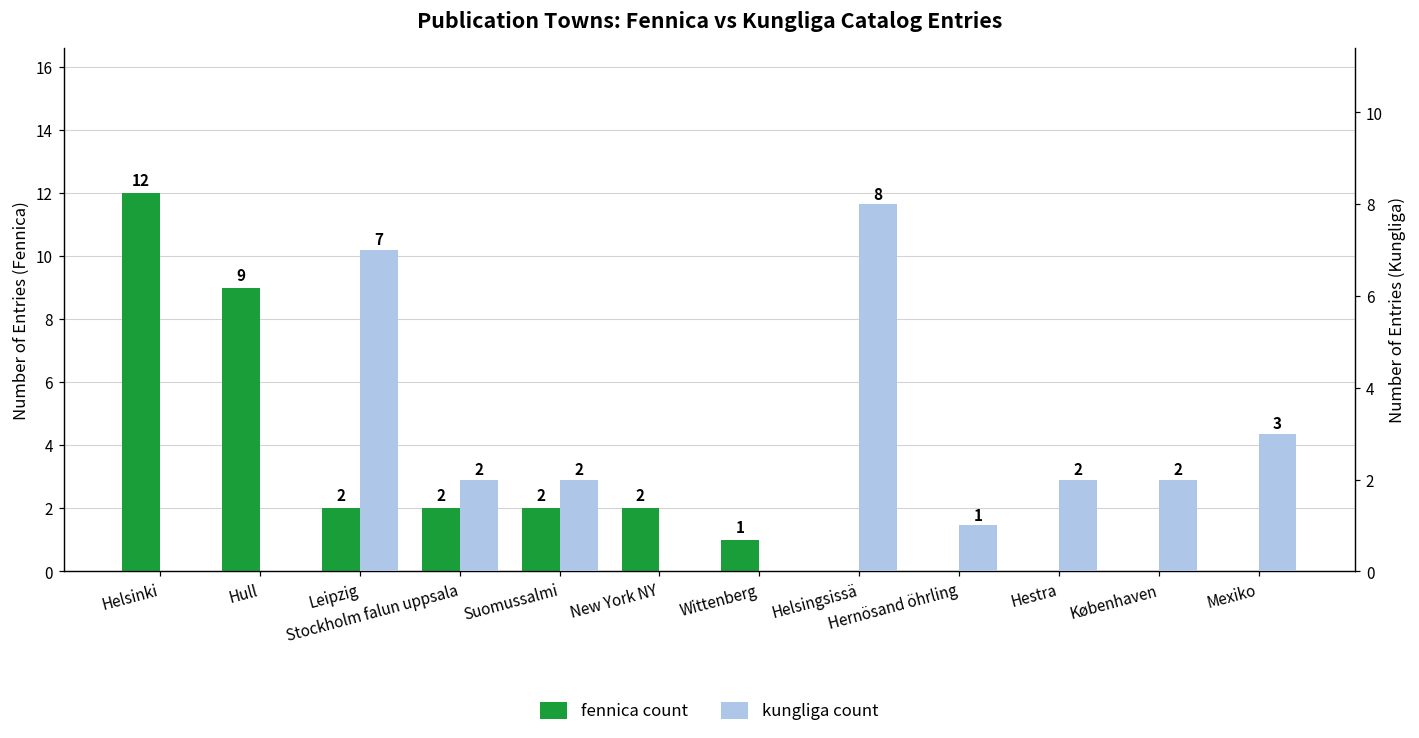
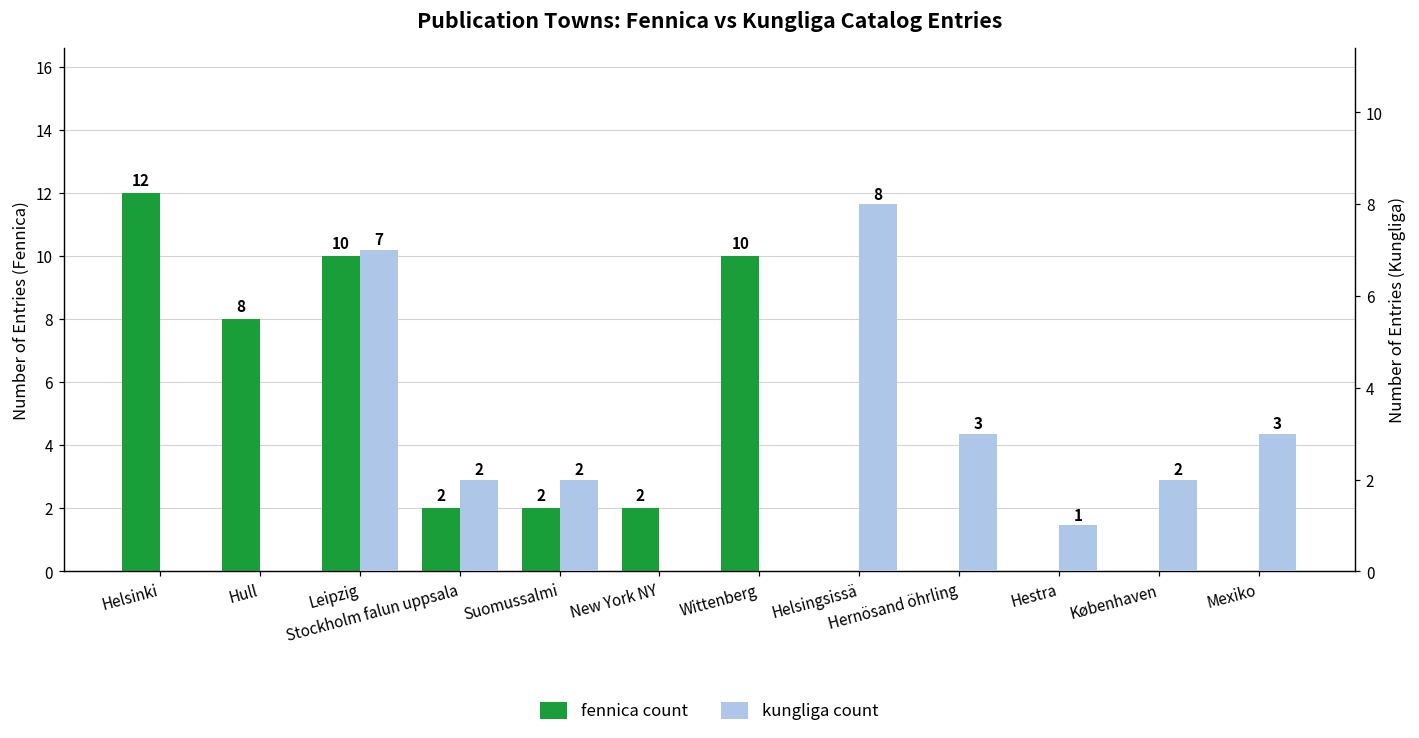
  {
    "fennica count": {
      "Helsinki": 12,
-     "Hull": 9,
-     "Leipzig": 2,
+     "Hull": 8,
+     "Leipzig": 10,
      "Stockholm falun uppsala": 2,
      "Suomussalmi": 2,
      "New York NY": 2,
-     "Wittenberg": 1
+     "Wittenberg": 10
    },
    "kungliga count": {
      "Leipzig": 7,
      "Stockholm falun uppsala": 2,
      "Suomussalmi": 2,
      "Helsingsissä": 8,
-     "Hernösand öhrling": 1,
-     "Hestra": 2,
+     "Hernösand öhrling": 3,
+     "Hestra": 1,
      "Københaven": 2,
      "Mexiko": 3
    }
  }
